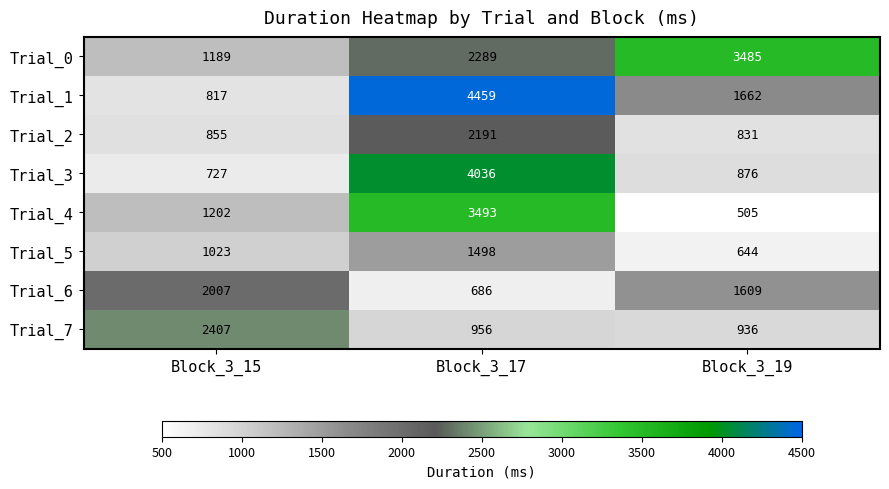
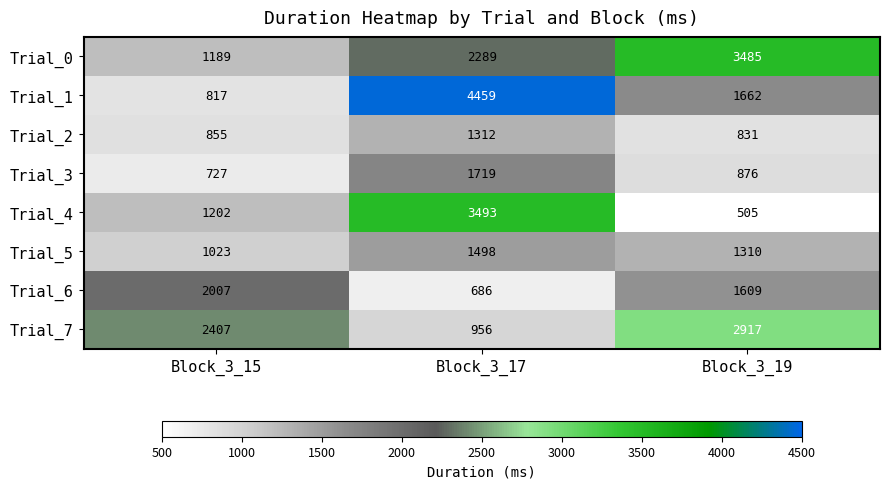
  {
    "Trial_0": {
      "Block_3_15": 1189,
      "Block_3_17": 2289,
      "Block_3_19": 3485
    },
    "Trial_1": {
      "Block_3_15": 817,
      "Block_3_17": 4459,
      "Block_3_19": 1662
    },
    "Trial_2": {
      "Block_3_15": 855,
-     "Block_3_17": 2191,
+     "Block_3_17": 1312,
      "Block_3_19": 831
    },
    "Trial_3": {
      "Block_3_15": 727,
-     "Block_3_17": 4036,
+     "Block_3_17": 1719,
      "Block_3_19": 876
    },
    "Trial_4": {
      "Block_3_15": 1202,
      "Block_3_17": 3493,
      "Block_3_19": 505
    },
    "Trial_5": {
      "Block_3_15": 1023,
      "Block_3_17": 1498,
-     "Block_3_19": 644
+     "Block_3_19": 1310
    },
    "Trial_6": {
      "Block_3_15": 2007,
      "Block_3_17": 686,
      "Block_3_19": 1609
    },
    "Trial_7": {
      "Block_3_15": 2407,
      "Block_3_17": 956,
-     "Block_3_19": 936
+     "Block_3_19": 2917
    }
  }
